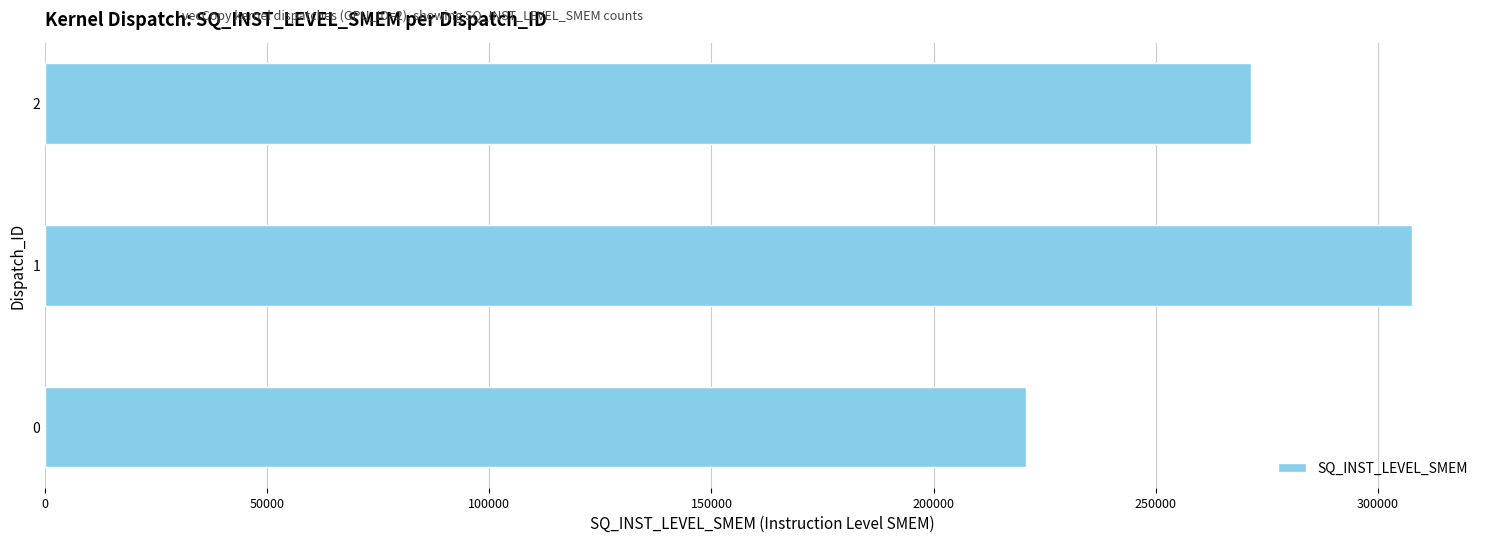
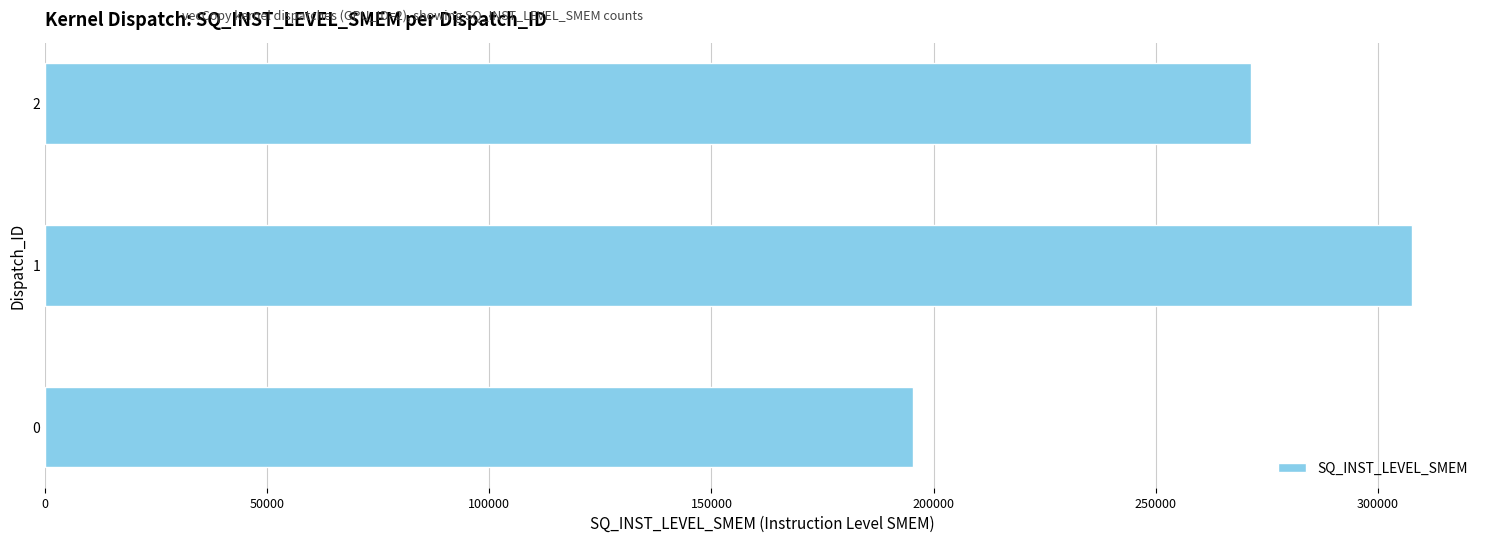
  {
    "2": 272000,
    "1": 308000,
-   "0": 221000
+   "0": 195000
  }
